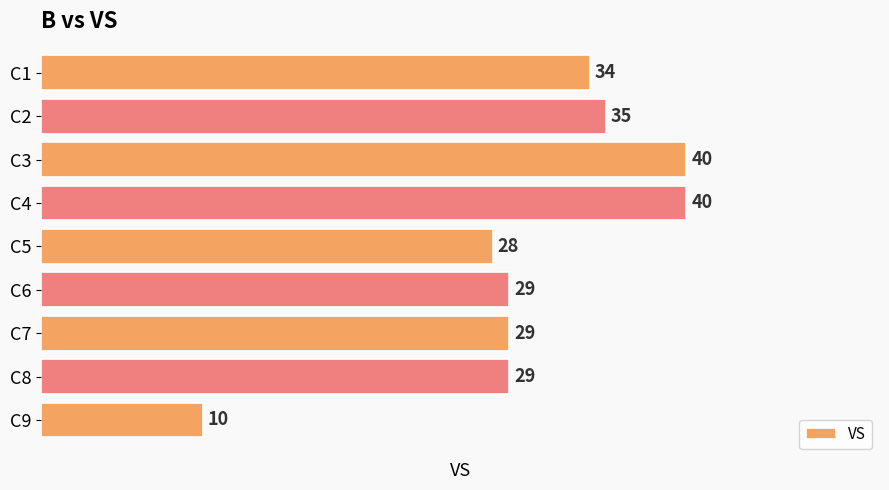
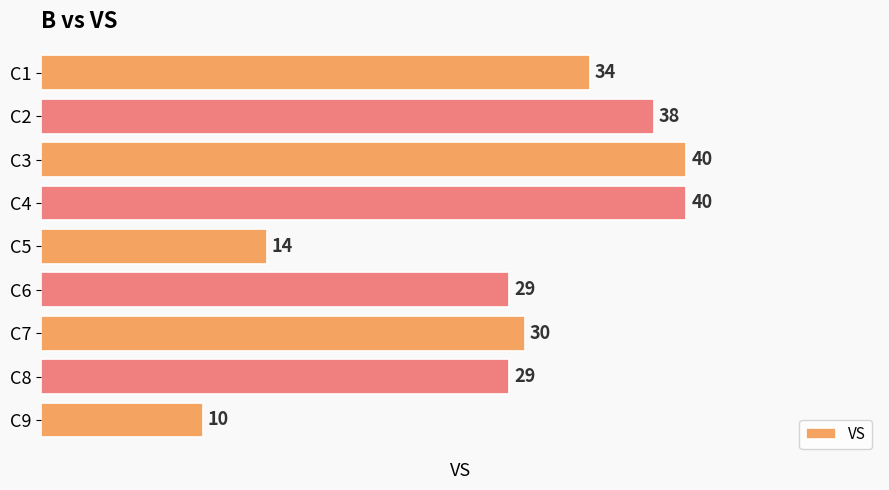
  {
    "C1": 34,
-   "C2": 35,
+   "C2": 38,
    "C3": 40,
    "C4": 40,
-   "C5": 28,
+   "C5": 14,
    "C6": 29,
-   "C7": 29,
+   "C7": 30,
    "C8": 29,
    "C9": 10
  }
